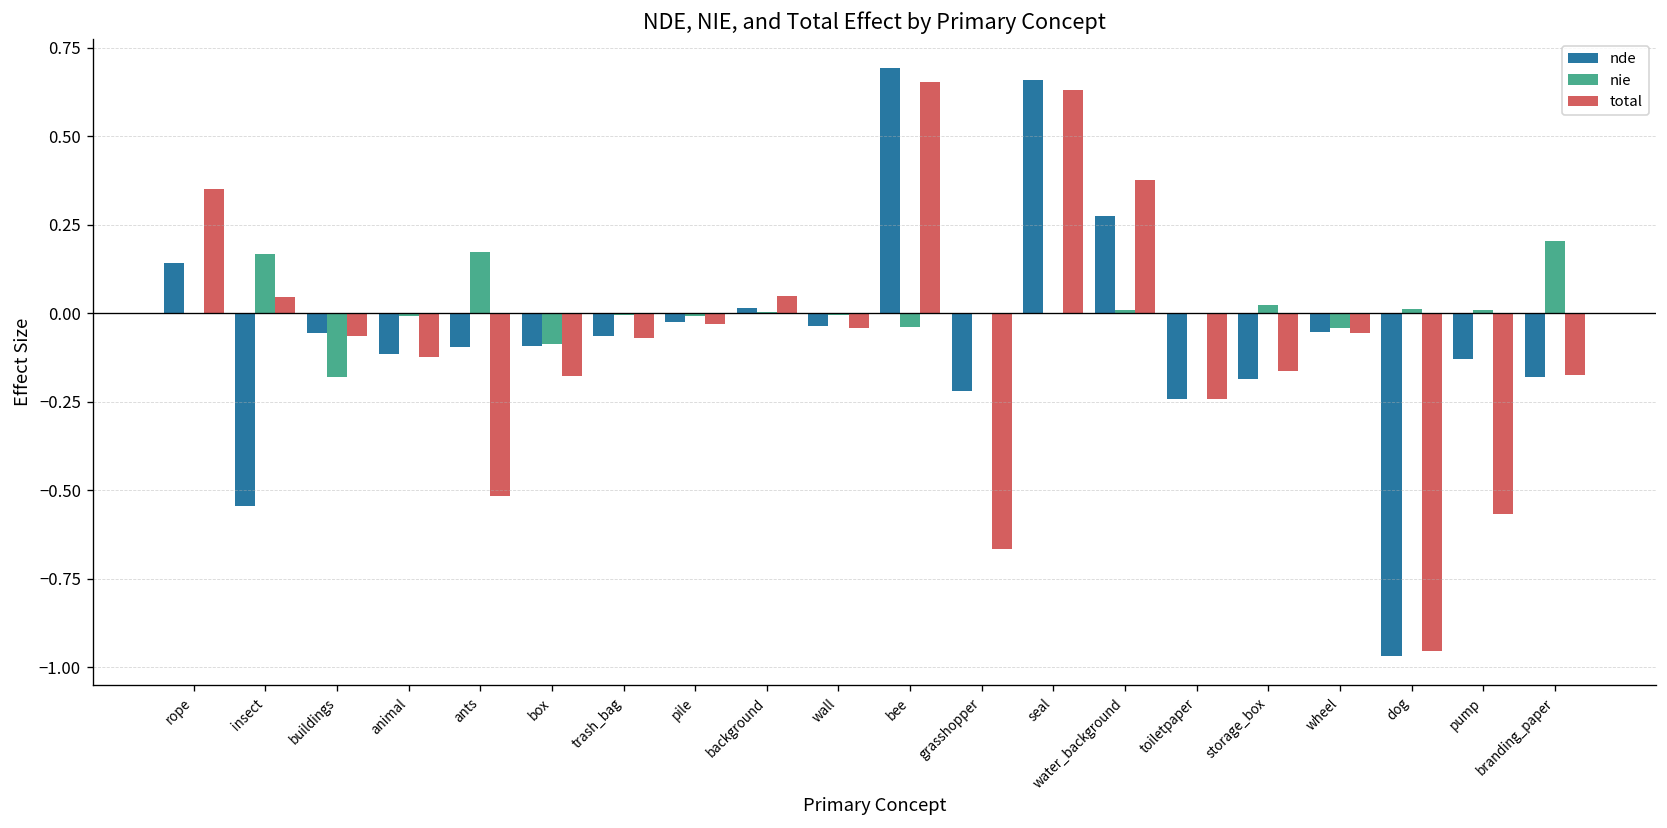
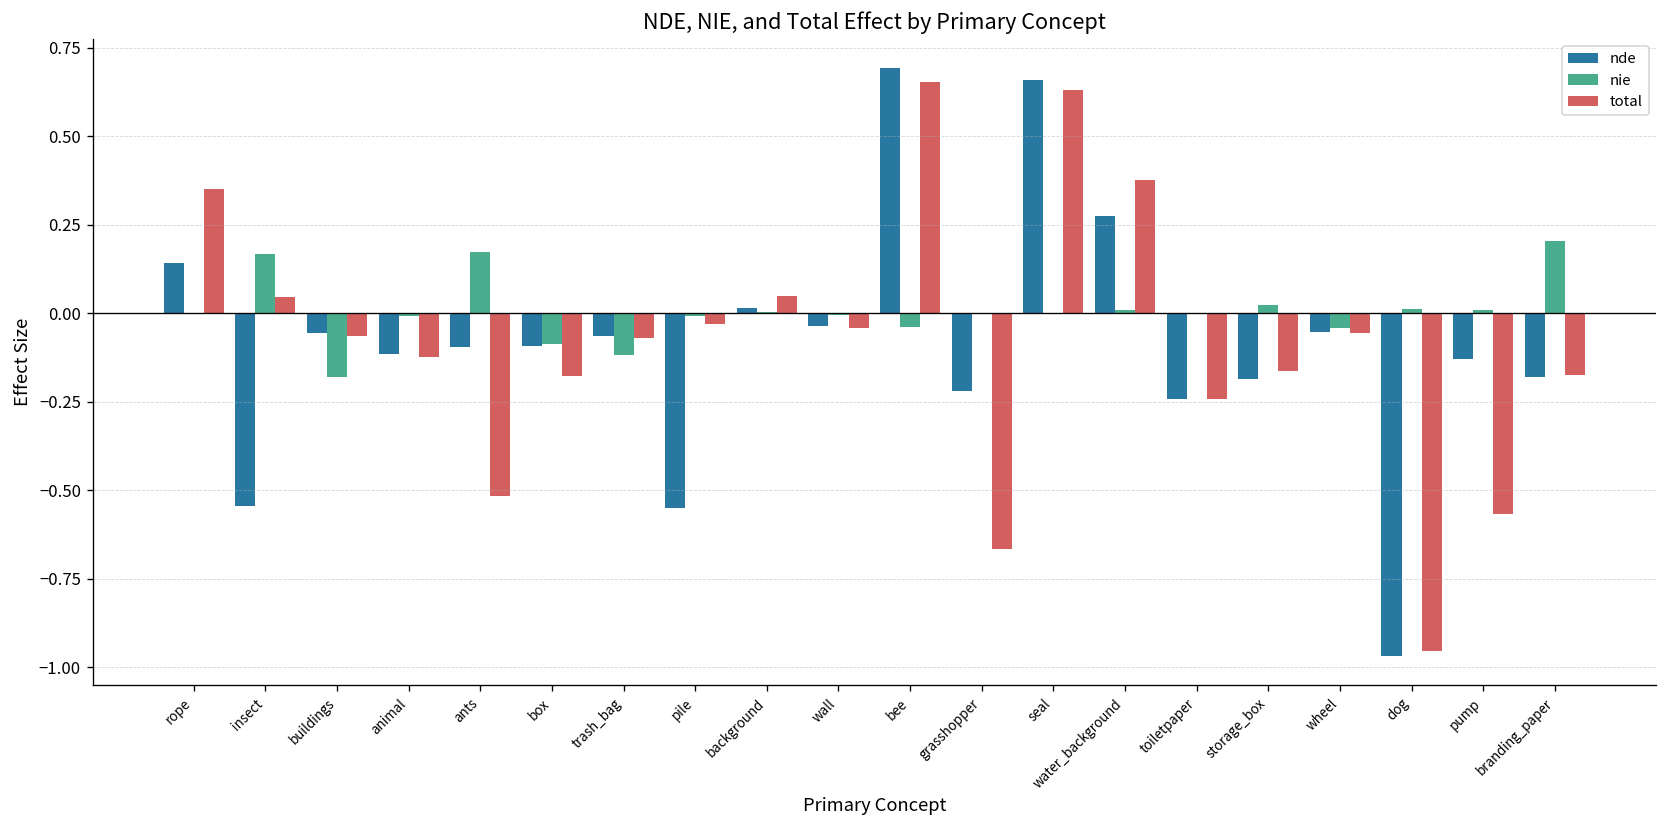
  {
    "nde": {
      "rope": 0.14,
      "insect": -0.55,
      "buildings": -0.06,
      "animal": -0.12,
      "ants": -0.09,
      "box": -0.09,
      "trash_bag": -0.07,
-     "pile": -0.02,
+     "pile": -0.55,
      "background": 0.01,
      "wall": -0.04,
      "bee": 0.69,
      "grasshopper": -0.22,
      "seal": 0.66,
      "water_background": 0.27,
      "toiletpaper": -0.24,
      "storage_box": -0.19,
      "wheel": -0.05,
      "dog": -0.97,
      "pump": -0.13,
      "branding_paper": -0.18
    },
    "nie": {
      "insect": 0.17,
      "buildings": -0.18,
      "ants": 0.17,
      "box": -0.09,
-     "trash_bag": -0.01,
+     "trash_bag": -0.12,
      "bee": -0.04,
      "water_background": 0.01,
      "storage_box": 0.02,
      "wheel": -0.04,
      "dog": 0.01,
      "branding_paper": 0.20
    },
    "total": {
      "rope": 0.35,
      "insect": 0.04,
      "buildings": -0.06,
      "animal": -0.12,
      "ants": -0.52,
      "box": -0.18,
      "trash_bag": -0.07,
      "pile": -0.03,
      "background": 0.05,
      "wall": -0.04,
      "bee": 0.65,
      "grasshopper": -0.67,
      "seal": 0.63,
      "water_background": 0.38,
      "toiletpaper": -0.24,
      "storage_box": -0.16,
      "wheel": -0.06,
      "dog": -0.95,
      "pump": -0.57,
      "branding_paper": -0.17
    }
  }
